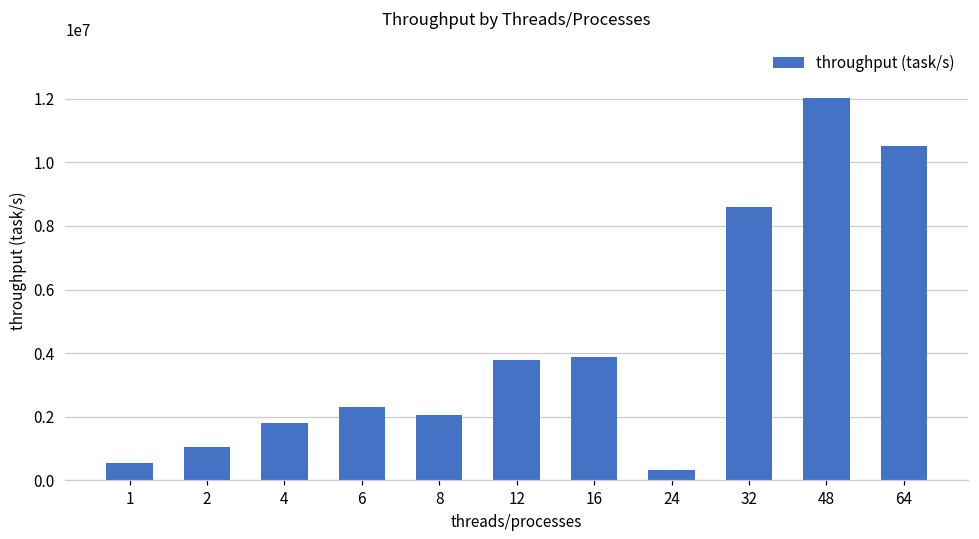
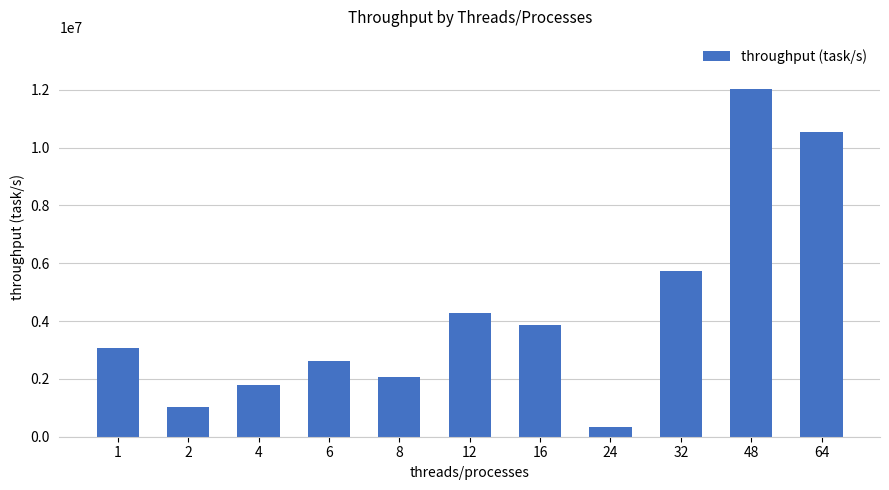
  {
-   "1": 600000,
+   "1": 3100000,
    "2": 1000000,
    "4": 1800000,
-   "6": 2300000,
+   "6": 2600000,
    "8": 2100000,
-   "12": 3800000,
+   "12": 4300000,
    "16": 3900000,
    "24": 300000,
-   "32": 8600000,
+   "32": 5700000,
    "48": 12000000,
    "64": 10500000
  }
